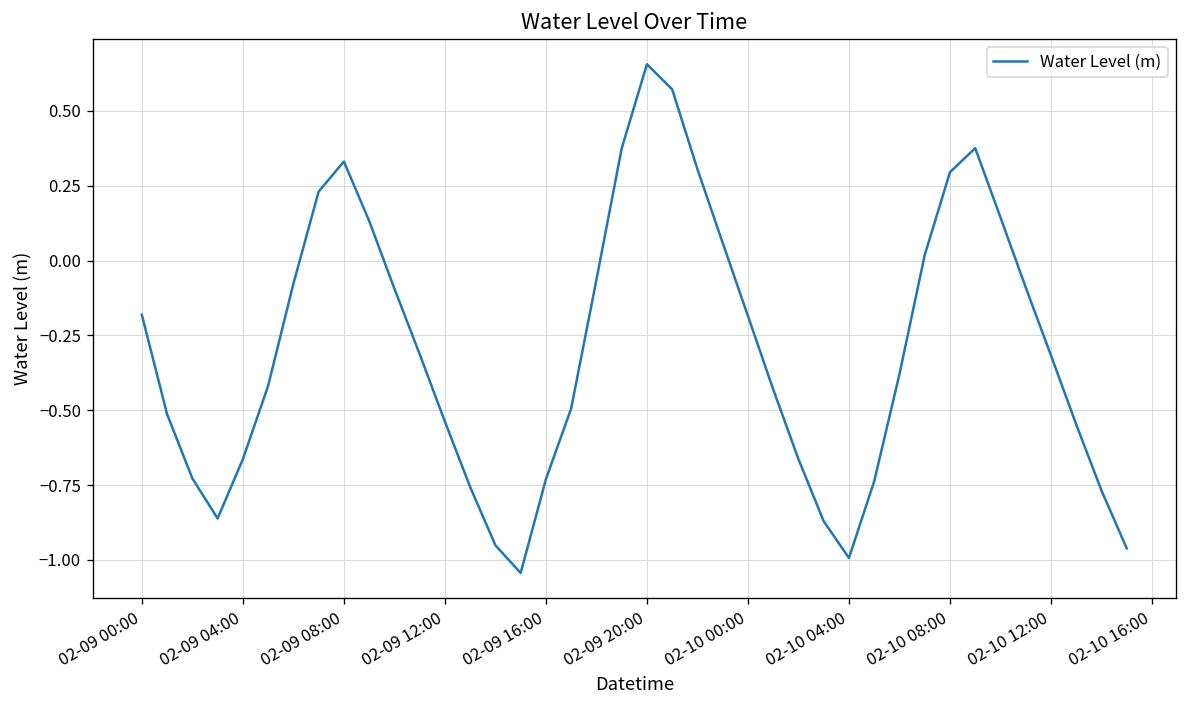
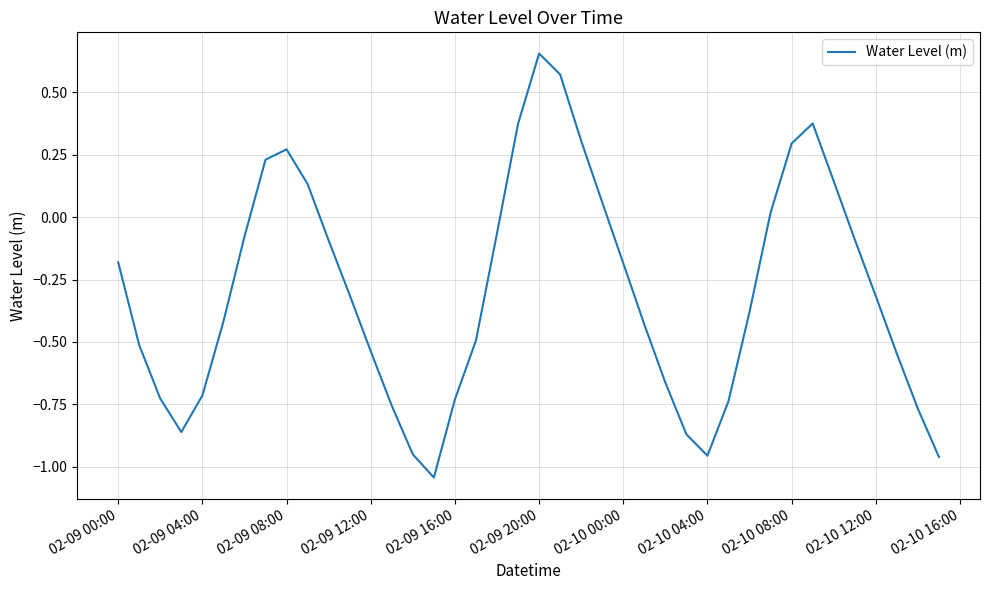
  {
    "02-09 00:00": -0.18,
-   "02-09 04:00": -0.66,
-   "02-09 08:00": 0.33,
+   "02-09 04:00": -0.72,
+   "02-09 08:00": 0.27,
    "02-09 12:00": -0.54,
    "02-09 16:00": -0.73,
    "02-09 20:00": 0.66,
    "02-10 00:00": -0.18,
-   "02-10 04:00": -0.99,
+   "02-10 04:00": -0.96,
    "02-10 08:00": 0.30,
    "02-10 12:00": -0.32
  }
